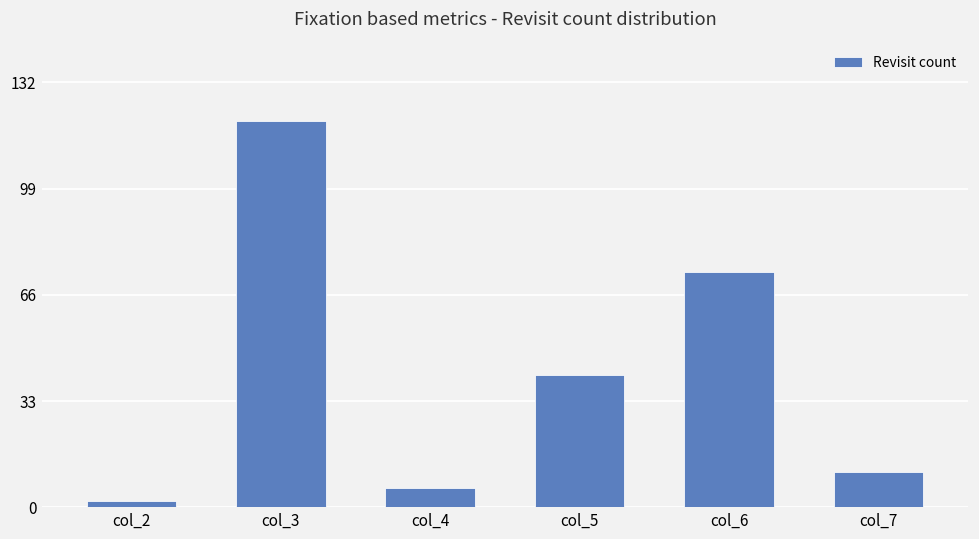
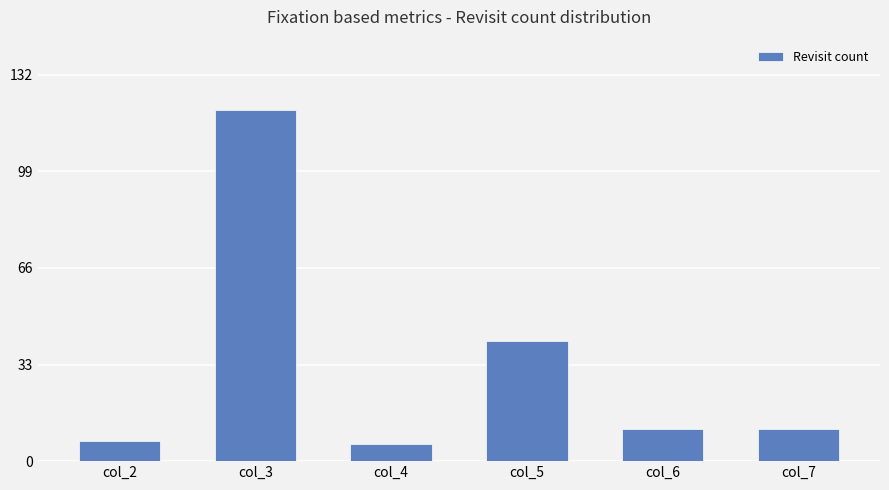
  {
-   "col_2": 2,
+   "col_2": 7,
    "col_3": 120,
    "col_4": 6,
    "col_5": 41,
-   "col_6": 73,
+   "col_6": 11,
    "col_7": 11
  }
